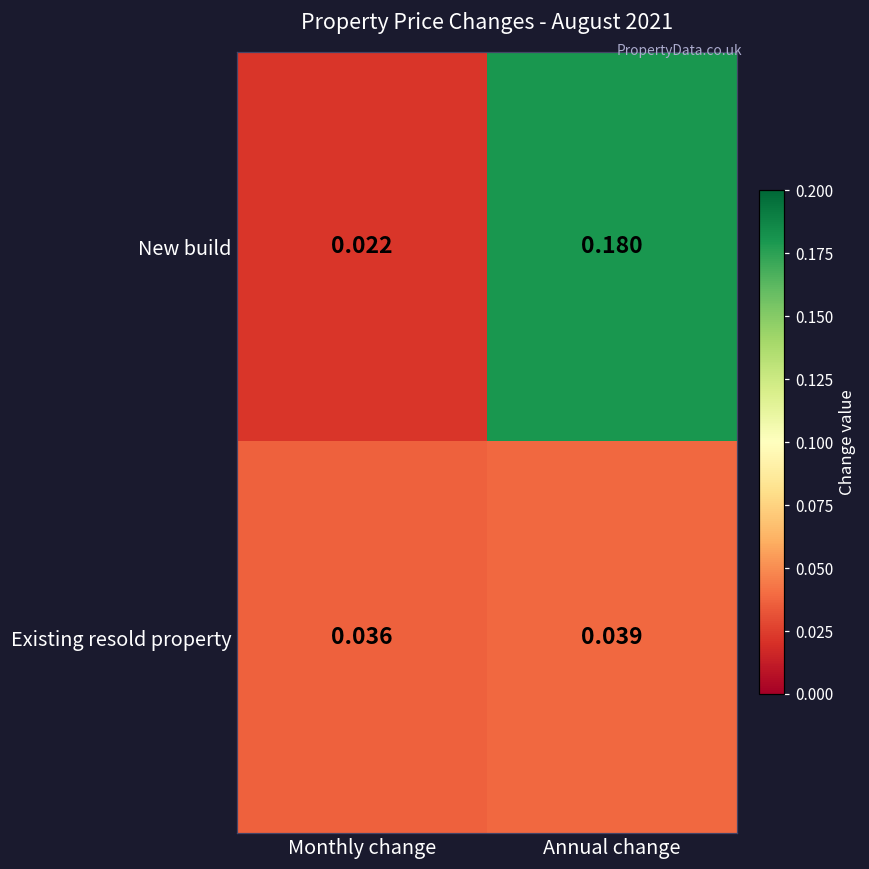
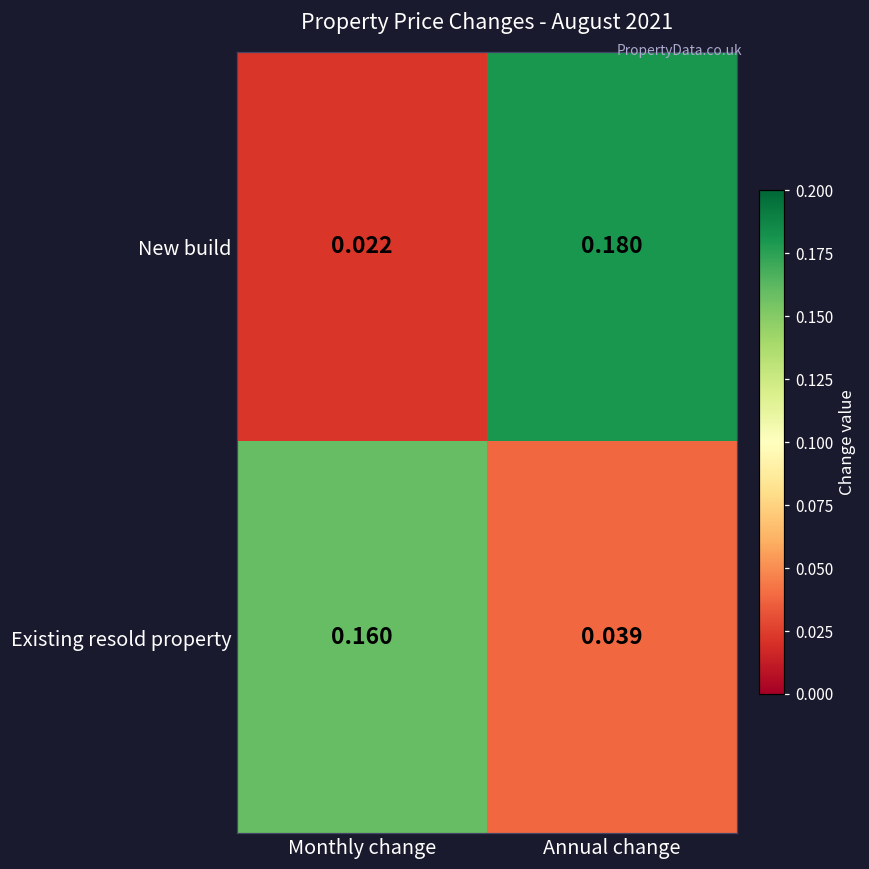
  {
    "New build": {
      "Monthly change": 0.022,
      "Annual change": 0.180
    },
    "Existing resold property": {
-     "Monthly change": 0.036,
+     "Monthly change": 0.160,
      "Annual change": 0.039
    }
  }
